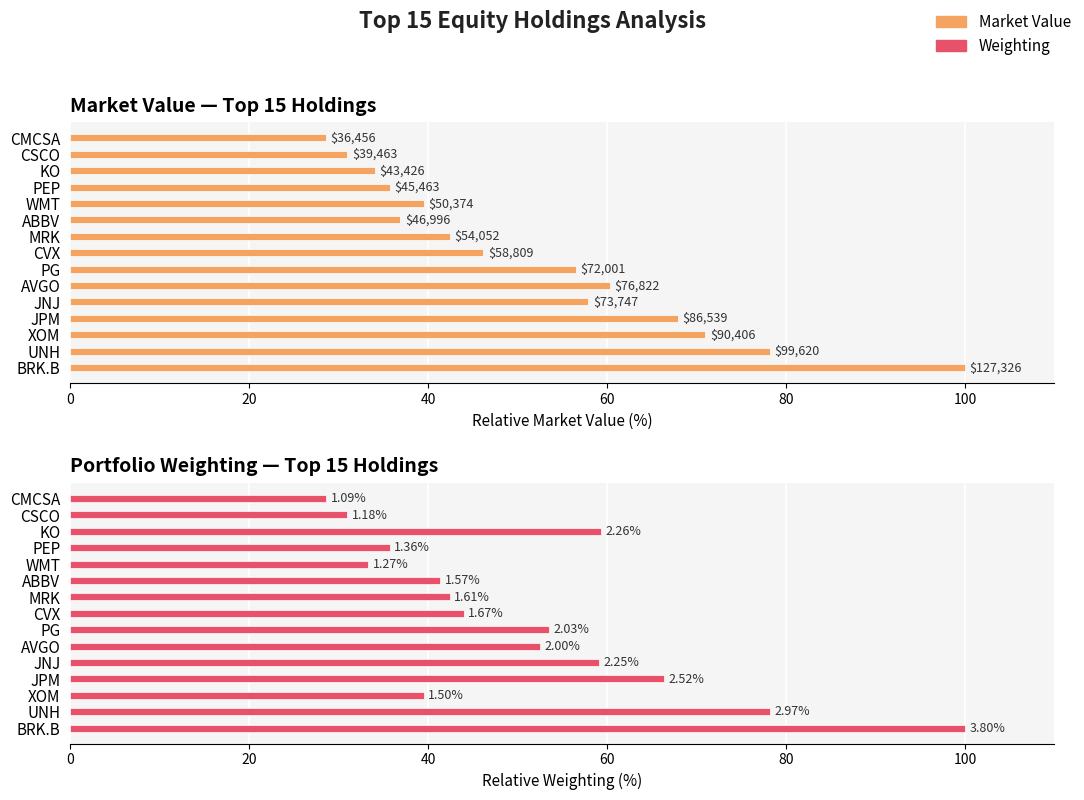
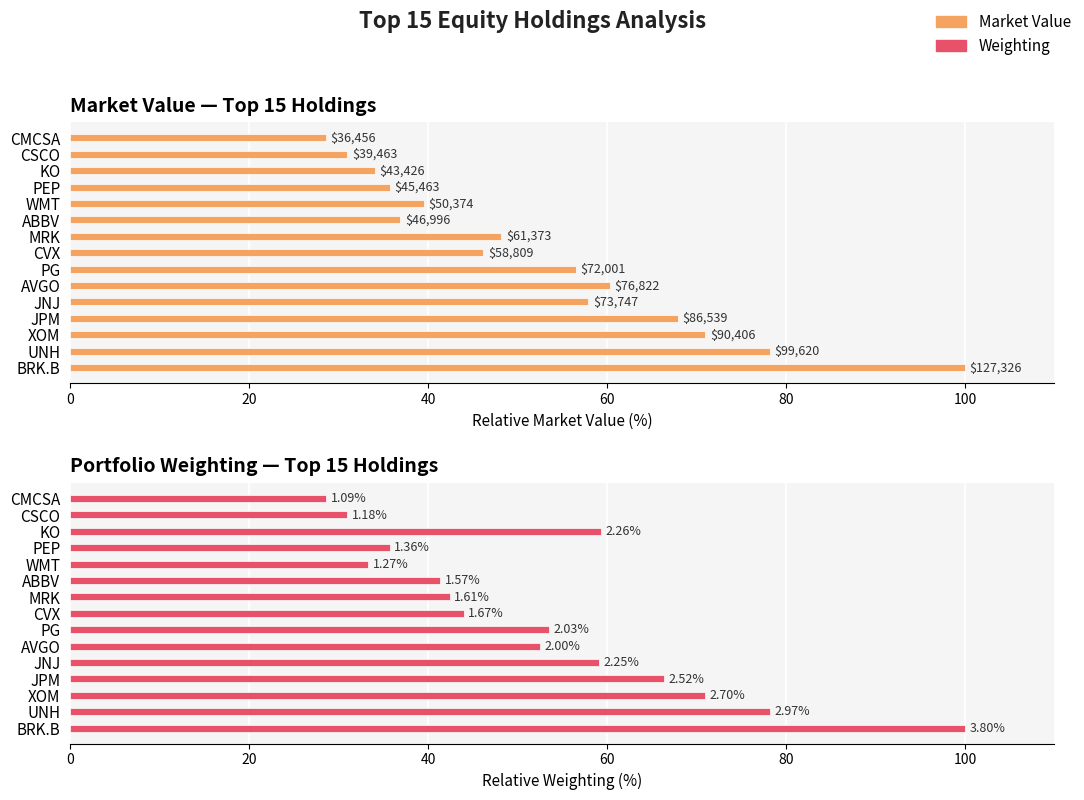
  {
    "Market Value — Top 15 Holdings": {
-     "MRK": "$54,052"
+     "MRK": "$61,373"
    },
    "Portfolio Weighting — Top 15 Holdings": {
-     "XOM": "1.50%"
+     "XOM": "2.70%"
    }
  }
